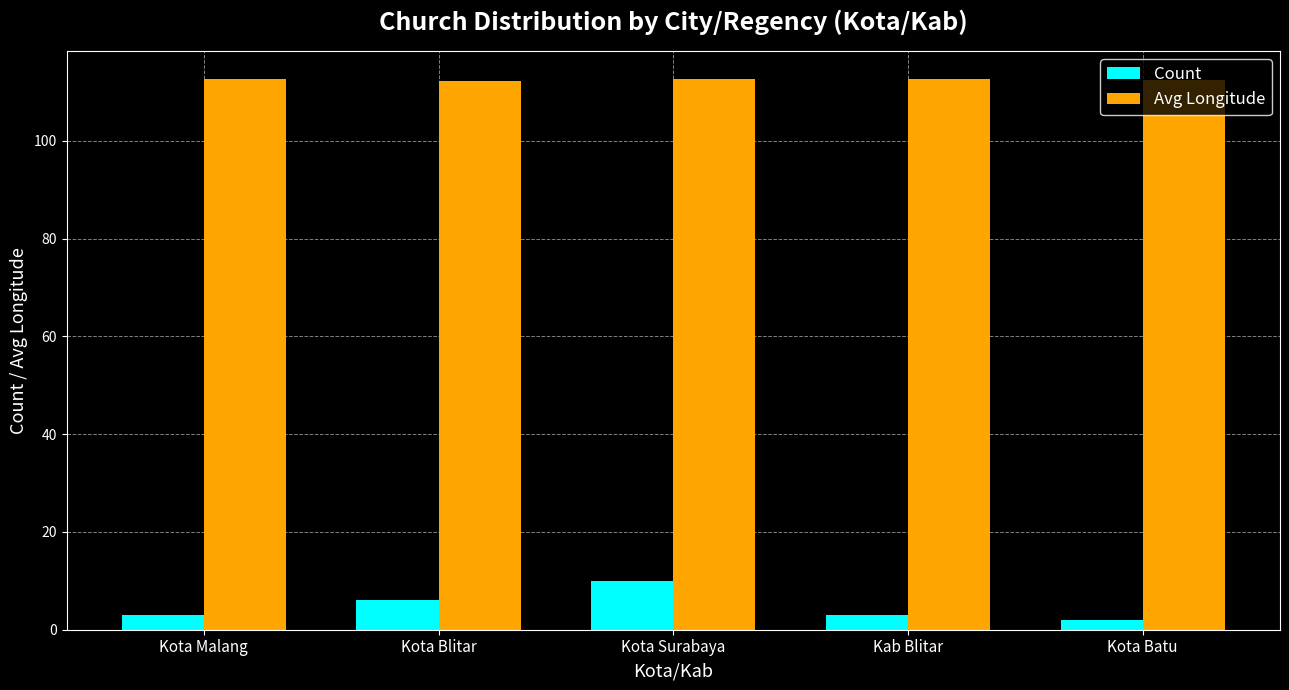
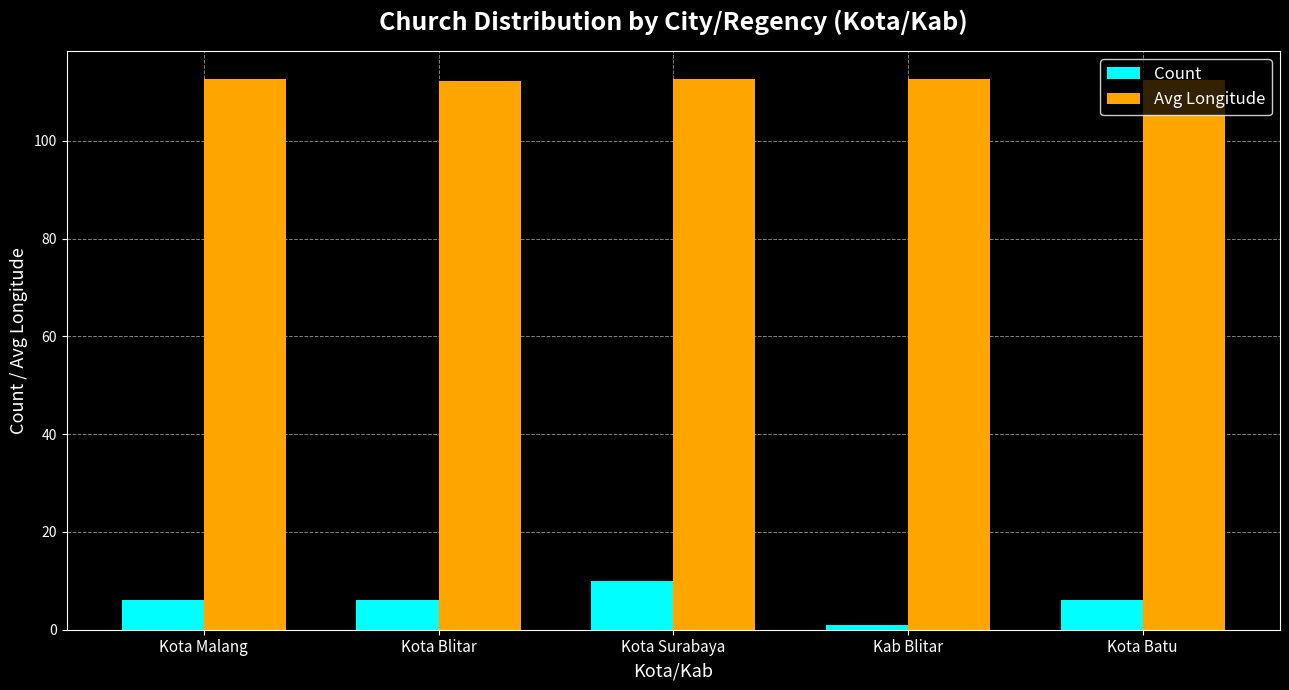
  {
    "Count": {
-     "Kota Malang": 3,
+     "Kota Malang": 6,
      "Kota Blitar": 6,
      "Kota Surabaya": 10,
-     "Kab Blitar": 3,
-     "Kota Batu": 2
+     "Kab Blitar": 1,
+     "Kota Batu": 6
    },
    "Avg Longitude": {
      "Kota Malang": 113,
      "Kota Blitar": 112,
      "Kota Surabaya": 113,
      "Kab Blitar": 113
    }
  }
